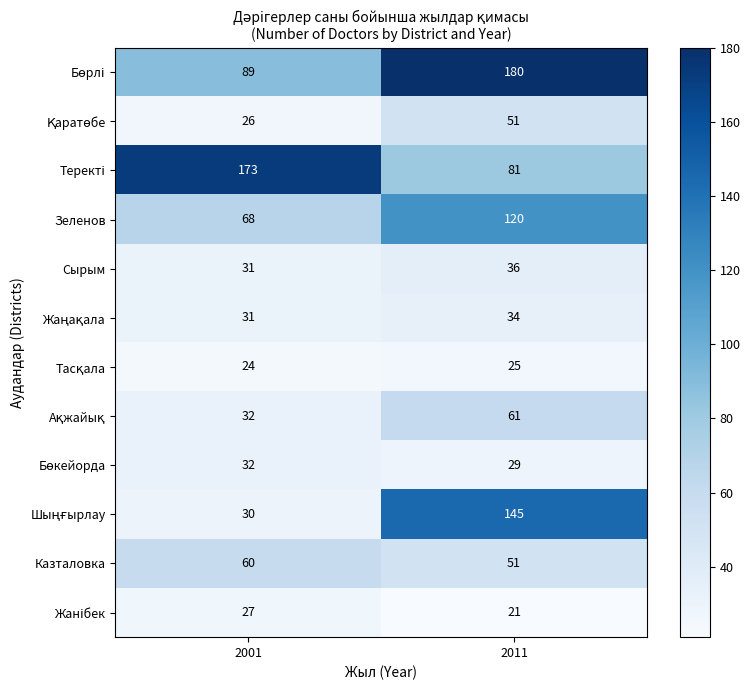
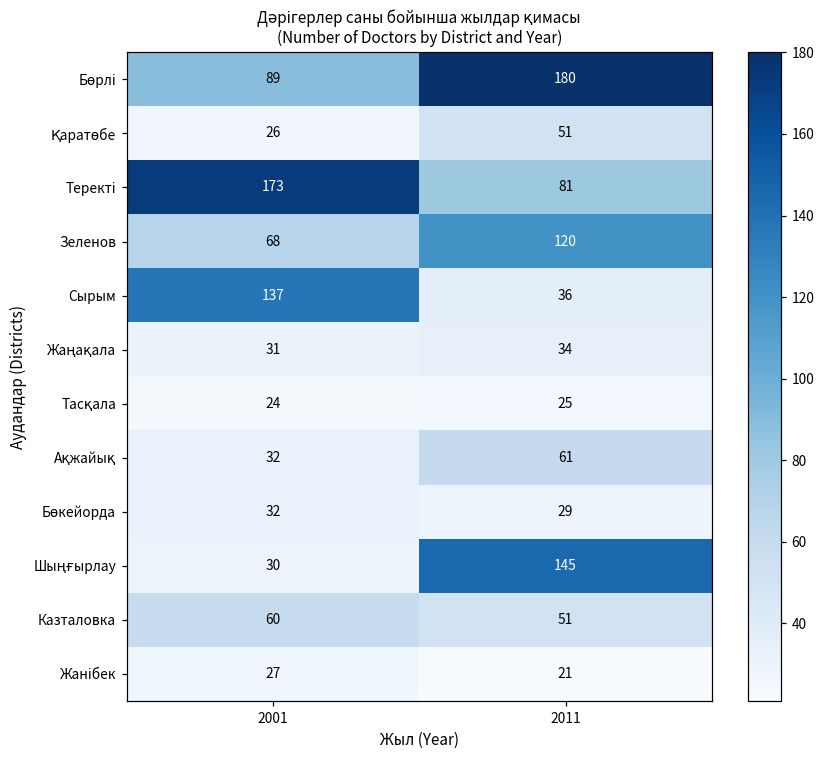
  {
    "Бөрлі": {
      "2001": 89,
      "2011": 180
    },
    "Қаратөбе": {
      "2001": 26,
      "2011": 51
    },
    "Теректі": {
      "2001": 173,
      "2011": 81
    },
    "Зеленов": {
      "2001": 68,
      "2011": 120
    },
    "Сырым": {
-     "2001": 31,
+     "2001": 137,
      "2011": 36
    },
    "Жаңақала": {
      "2001": 31,
      "2011": 34
    },
    "Тасқала": {
      "2001": 24,
      "2011": 25
    },
    "Ақжайық": {
      "2001": 32,
      "2011": 61
    },
    "Бөкейорда": {
      "2001": 32,
      "2011": 29
    },
    "Шыңғырлау": {
      "2001": 30,
      "2011": 145
    },
    "Казталовка": {
      "2001": 60,
      "2011": 51
    },
    "Жанібек": {
      "2001": 27,
      "2011": 21
    }
  }
